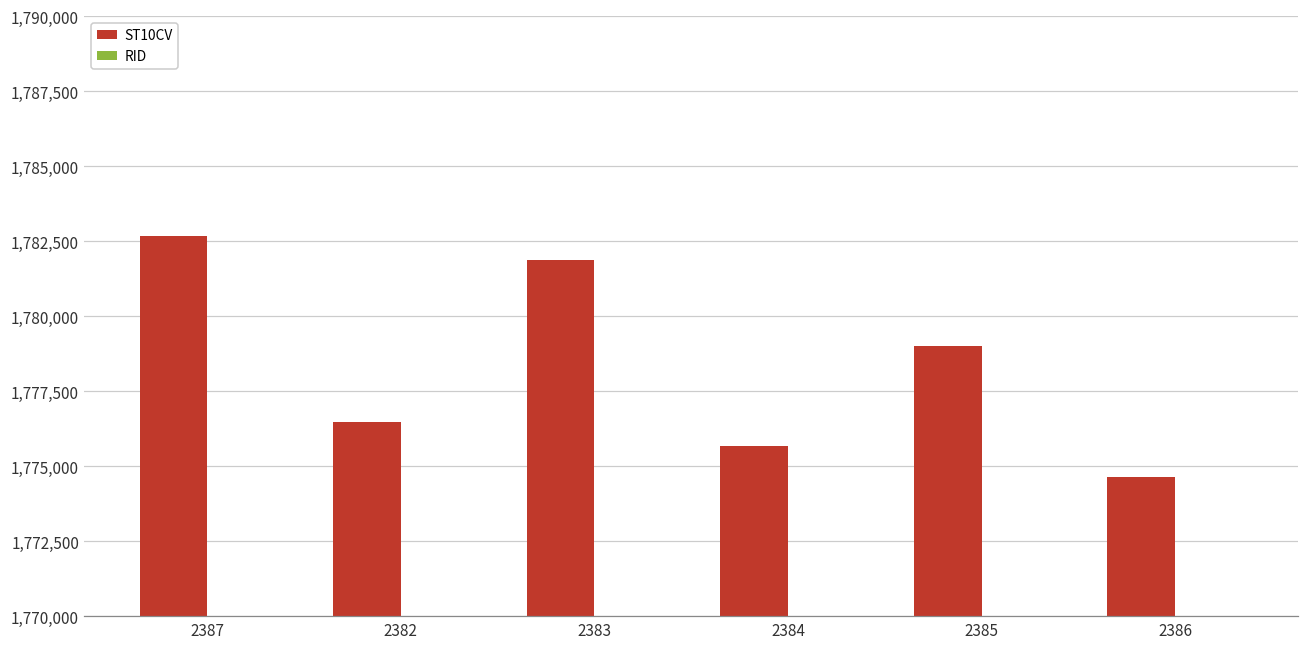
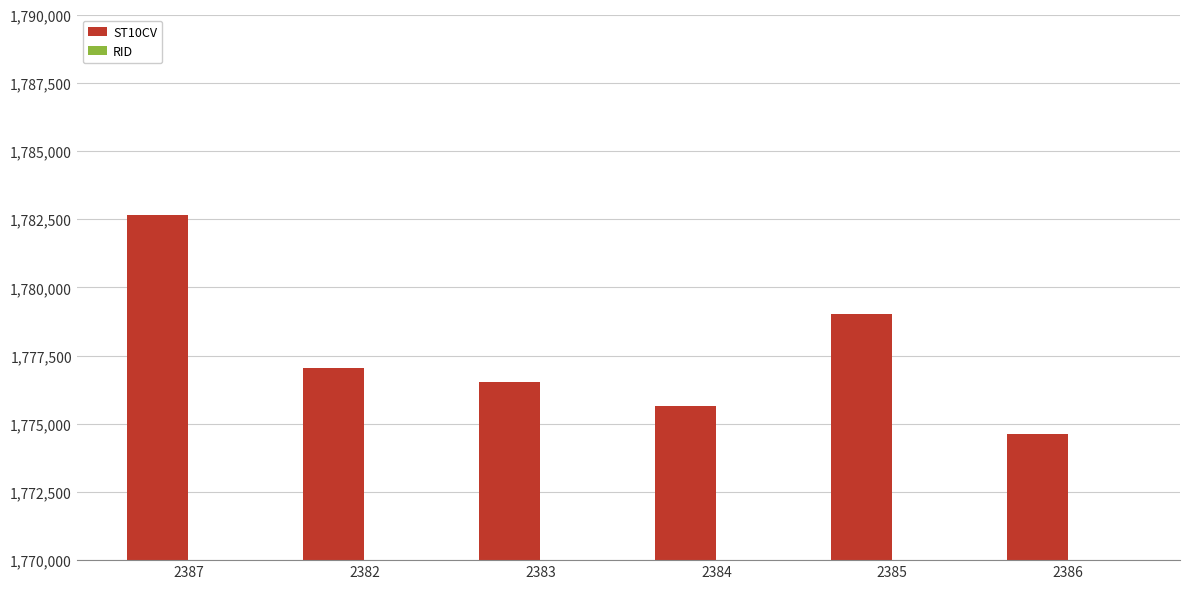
  {
    "ST10CV": {
      "2387": "1,782,700",
-     "2382": "1,776,500",
-     "2383": "1,781,900",
+     "2382": "1,777,100",
+     "2383": "1,776,500",
      "2384": "1,775,700",
      "2385": "1,779,000",
      "2386": "1,774,600"
    }
  }
